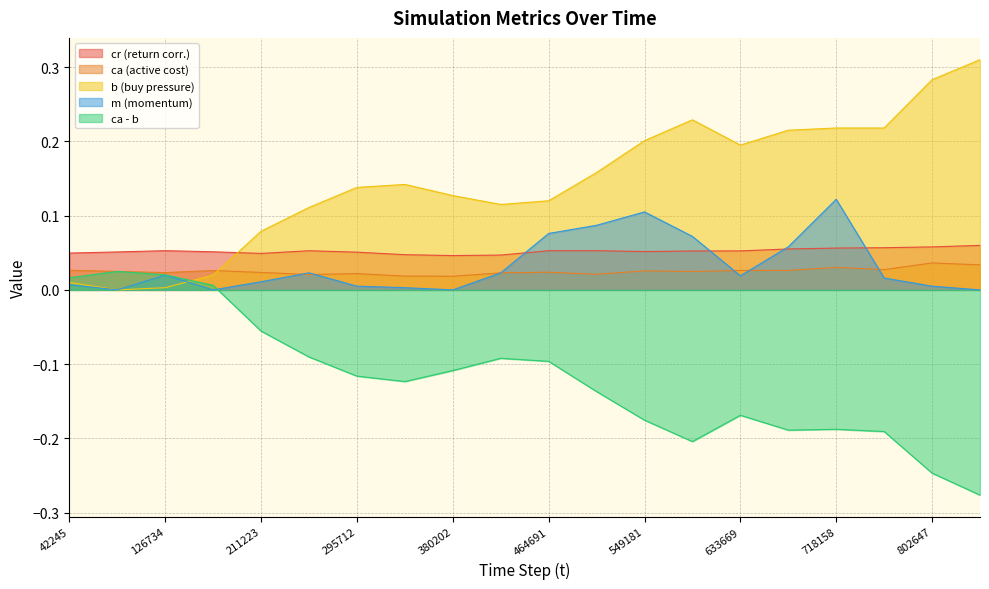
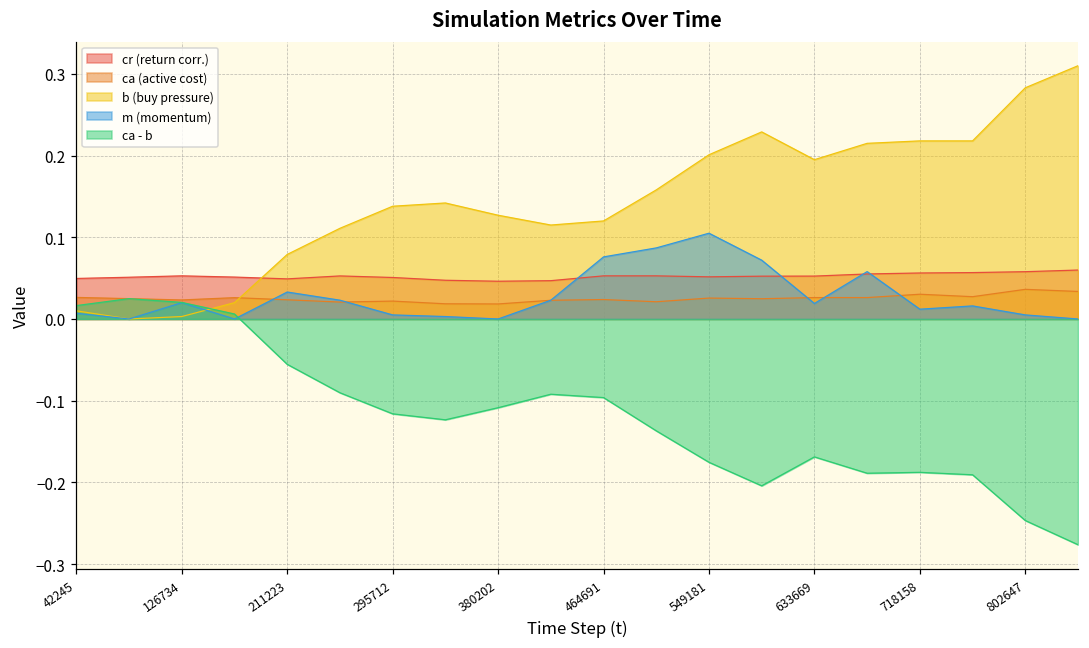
  {
    "m (momentum)": {
-     "211223": 0.01,
+     "211223": 0.03,
      "295712": 0.01,
      "464691": 0.08,
      "549181": 0.11,
      "633669": 0.02,
-     "718158": 0.12,
+     "718158": 0.01,
      "802647": 0.01
    }
  }
